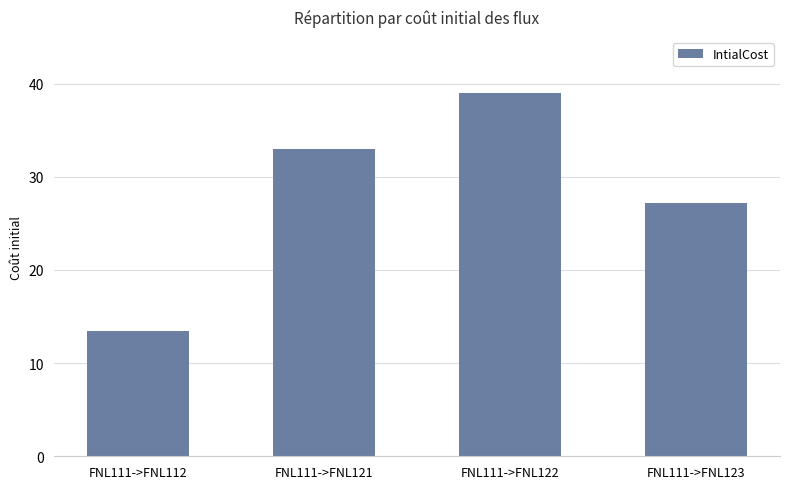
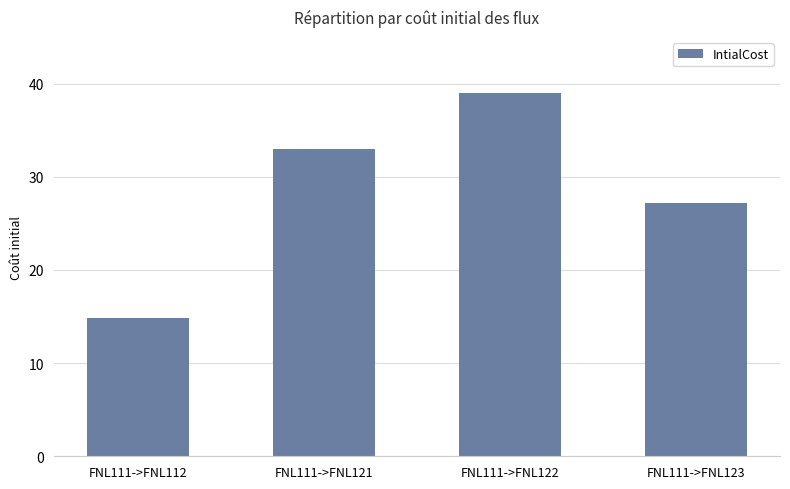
  {
-   "FNL111->FNL112": 13,
+   "FNL111->FNL112": 15,
    "FNL111->FNL121": 33,
    "FNL111->FNL122": 39,
    "FNL111->FNL123": 27
  }
